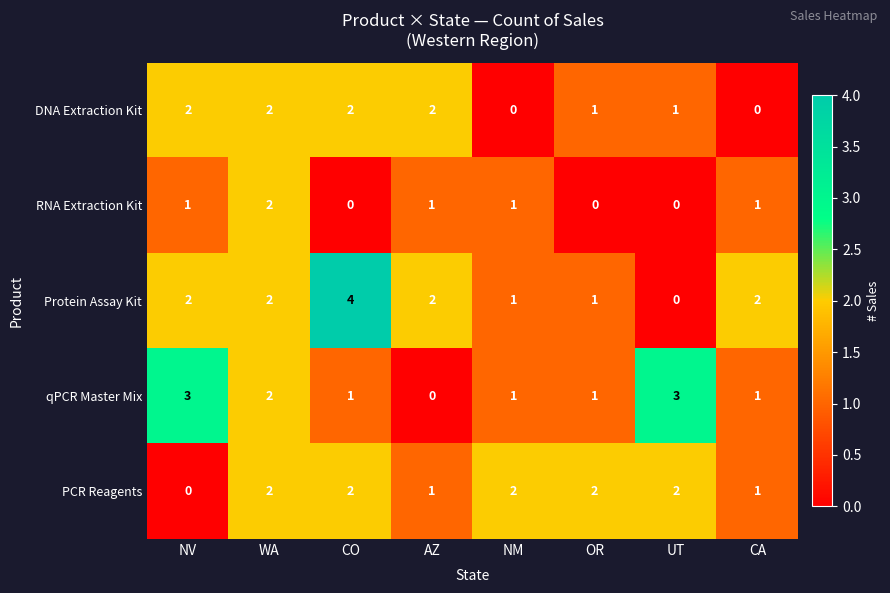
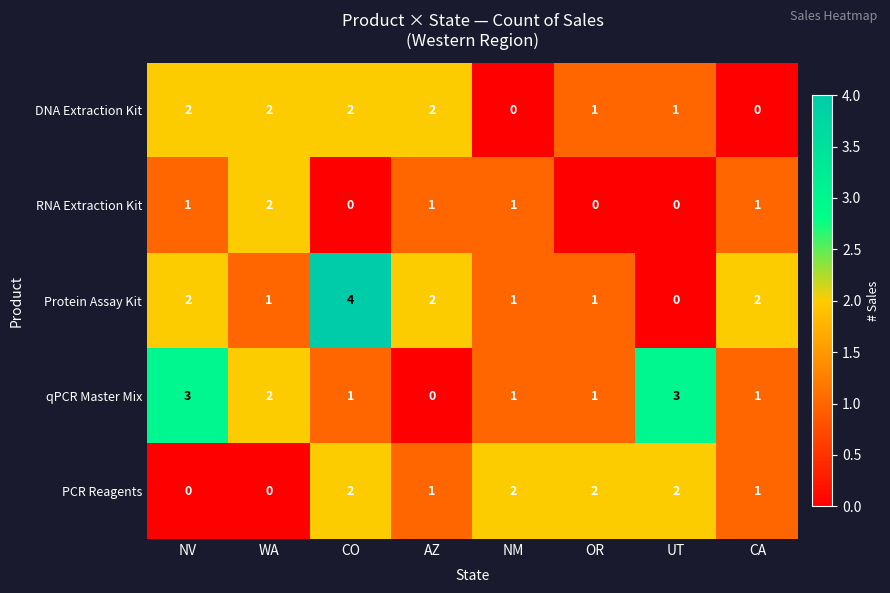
  {
    "DNA Extraction Kit": {
      "NV": 2,
      "WA": 2,
      "CO": 2,
      "AZ": 2,
      "NM": 0,
      "OR": 1,
      "UT": 1,
      "CA": 0
    },
    "RNA Extraction Kit": {
      "NV": 1,
      "WA": 2,
      "CO": 0,
      "AZ": 1,
      "NM": 1,
      "OR": 0,
      "UT": 0,
      "CA": 1
    },
    "Protein Assay Kit": {
      "NV": 2,
-     "WA": 2,
+     "WA": 1,
      "CO": 4,
      "AZ": 2,
      "NM": 1,
      "OR": 1,
      "UT": 0,
      "CA": 2
    },
    "qPCR Master Mix": {
      "NV": 3,
      "WA": 2,
      "CO": 1,
      "AZ": 0,
      "NM": 1,
      "OR": 1,
      "UT": 3,
      "CA": 1
    },
    "PCR Reagents": {
      "NV": 0,
-     "WA": 2,
+     "WA": 0,
      "CO": 2,
      "AZ": 1,
      "NM": 2,
      "OR": 2,
      "UT": 2,
      "CA": 1
    }
  }
